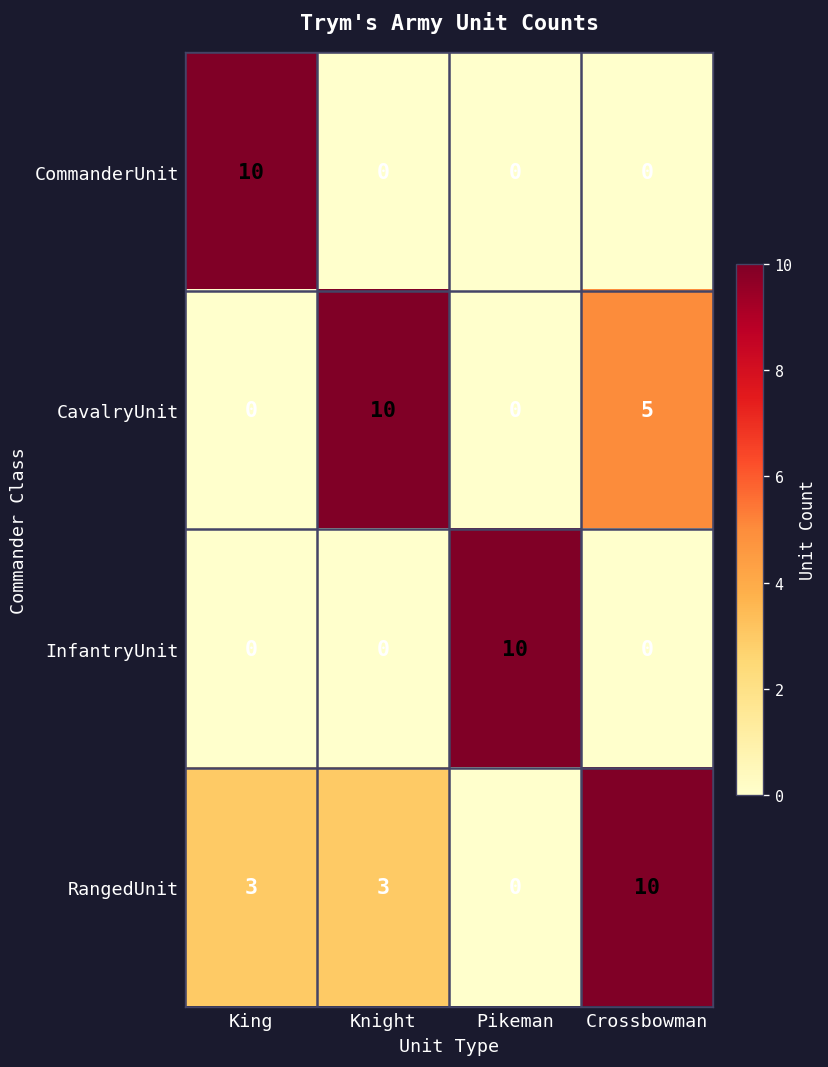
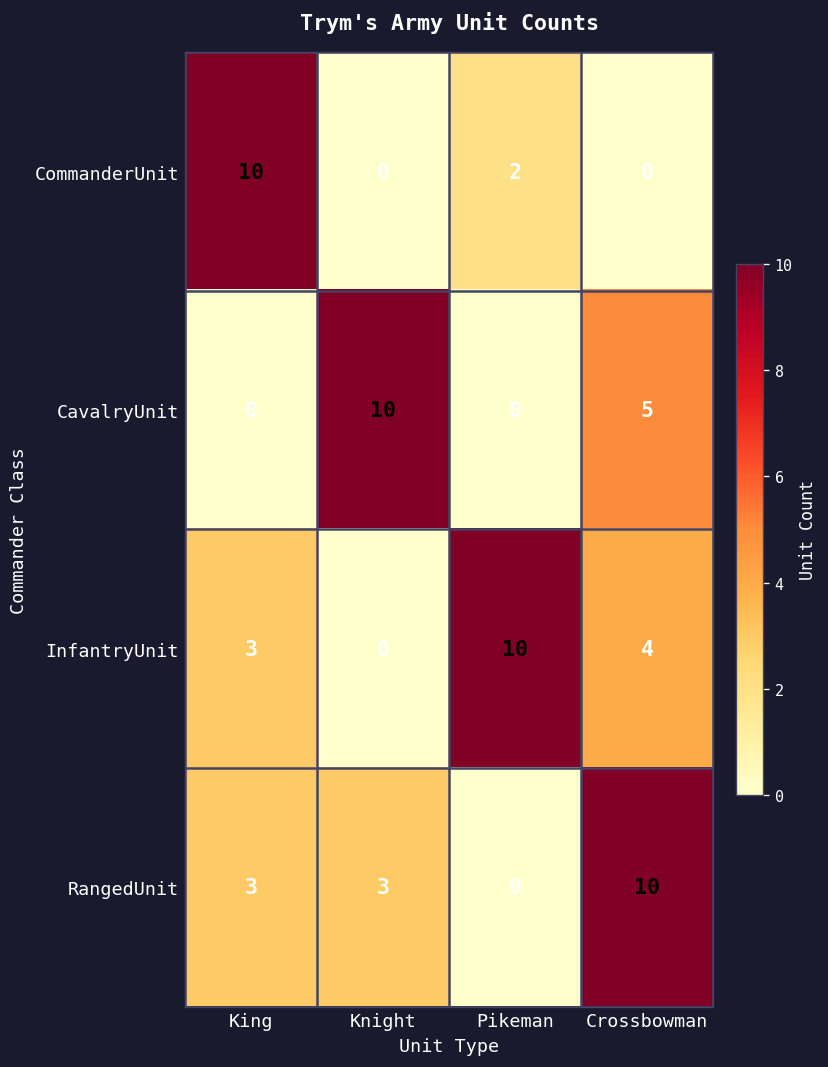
  {
    "CommanderUnit": {
      "King": 10,
      "Knight": 0,
-     "Pikeman": 0,
+     "Pikeman": 2,
      "Crossbowman": 0
    },
    "CavalryUnit": {
      "King": 0,
      "Knight": 10,
      "Pikeman": 0,
      "Crossbowman": 5
    },
    "InfantryUnit": {
-     "King": 0,
+     "King": 3,
      "Knight": 0,
      "Pikeman": 10,
-     "Crossbowman": 0
+     "Crossbowman": 4
    },
    "RangedUnit": {
      "King": 3,
      "Knight": 3,
      "Pikeman": 0,
      "Crossbowman": 10
    }
  }
